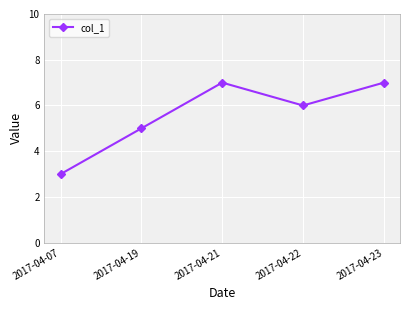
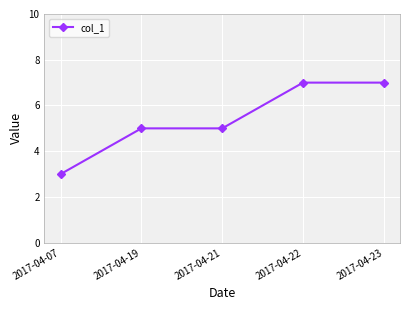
  {
    "2017-04-07": 3,
    "2017-04-19": 5,
-   "2017-04-21": 7,
-   "2017-04-22": 6,
+   "2017-04-21": 5,
+   "2017-04-22": 7,
    "2017-04-23": 7
  }
